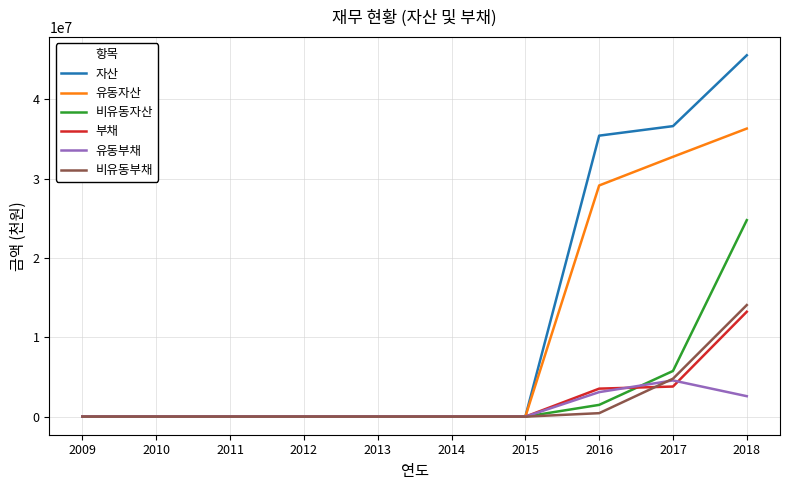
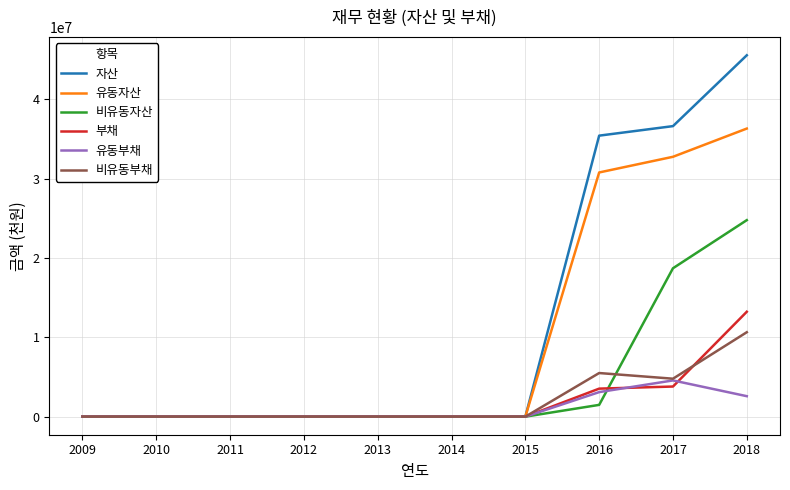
  {
    "자산": {
      "2016": 35000000,
      "2017": 37000000,
      "2018": 46000000
    },
    "유동자산": {
-     "2016": 29000000,
+     "2016": 31000000,
      "2017": 33000000,
      "2018": 36000000
    },
    "비유동자산": {
      "2016": 1000000,
-     "2017": 6000000,
+     "2017": 19000000,
      "2018": 25000000
    },
    "부채": {
      "2016": 4000000,
      "2017": 4000000,
      "2018": 13000000
    },
    "유동부채": {
      "2016": 3000000,
      "2018": 3000000
    },
    "비유동부채": {
-     "2016": 0,
-     "2018": 14000000
+     "2016": 6000000,
+     "2018": 11000000
    }
  }
